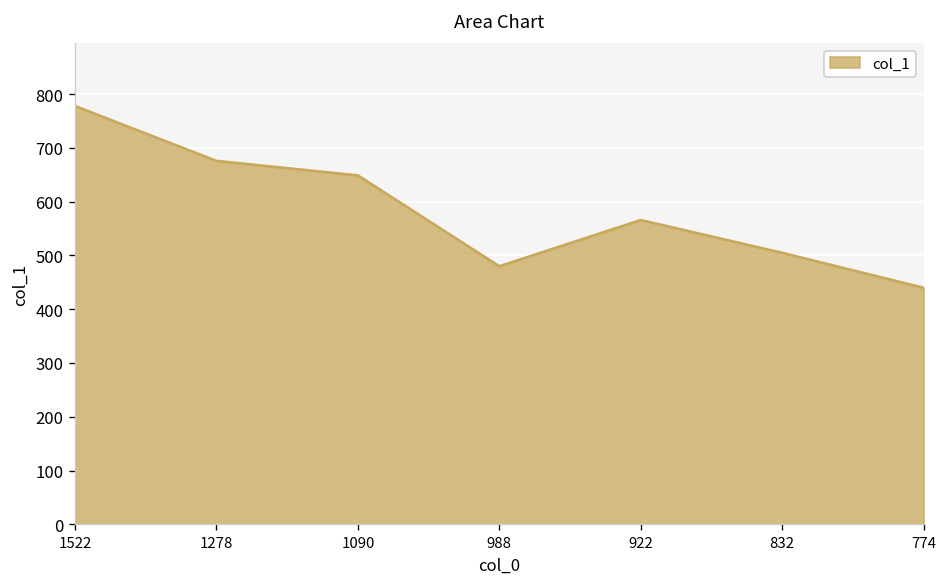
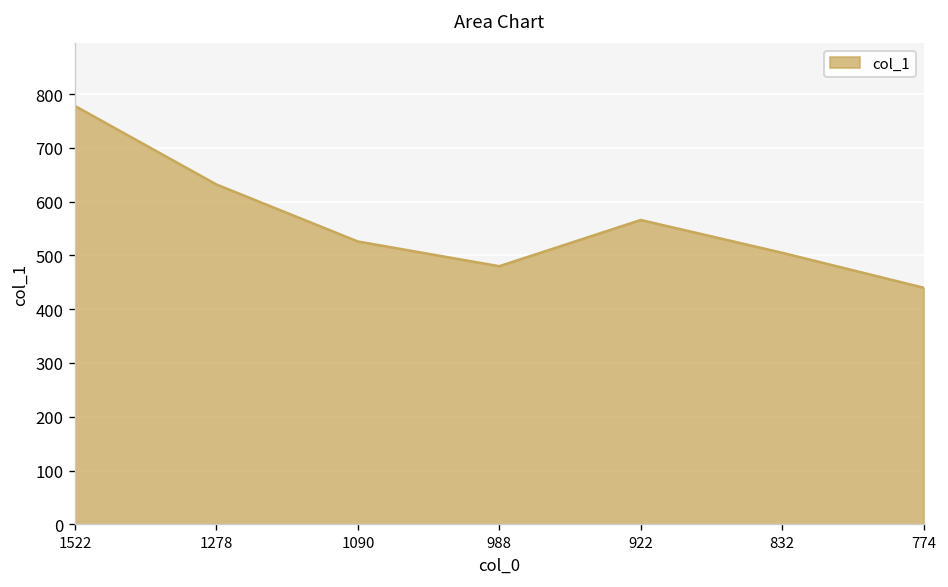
  {
    "1522": 780,
-   "1278": 680,
-   "1090": 650,
+   "1278": 630,
+   "1090": 530,
    "988": 480,
    "922": 570,
    "832": 510,
    "774": 440
  }
